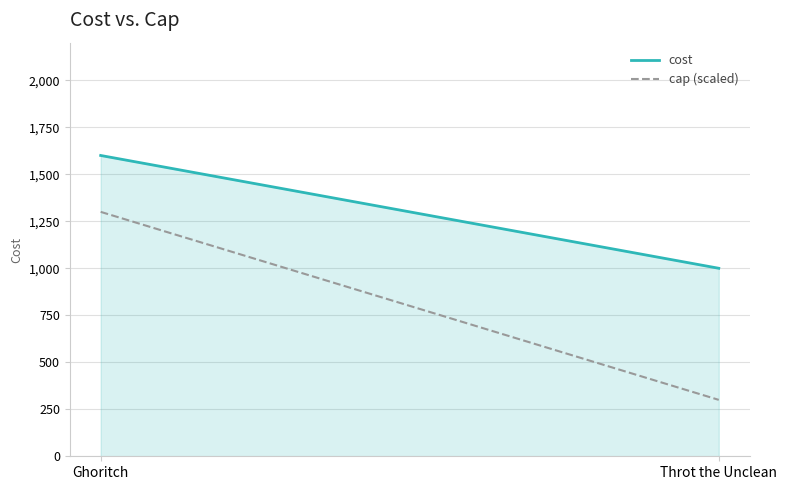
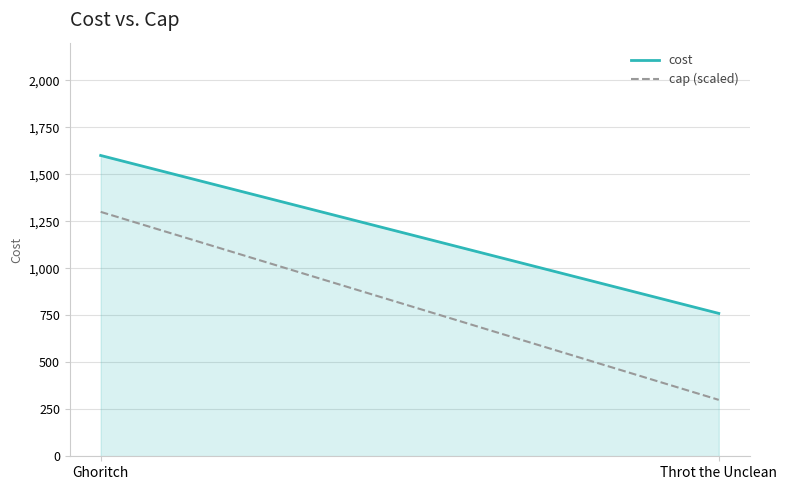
  {
    "cost": {
      "Ghoritch": "1,600",
-     "Throt the Unclean": "1,000"
+     "Throt the Unclean": "760"
    },
    "cap (scaled)": {
      "Ghoritch": "1,300",
      "Throt the Unclean": "300"
    }
  }
